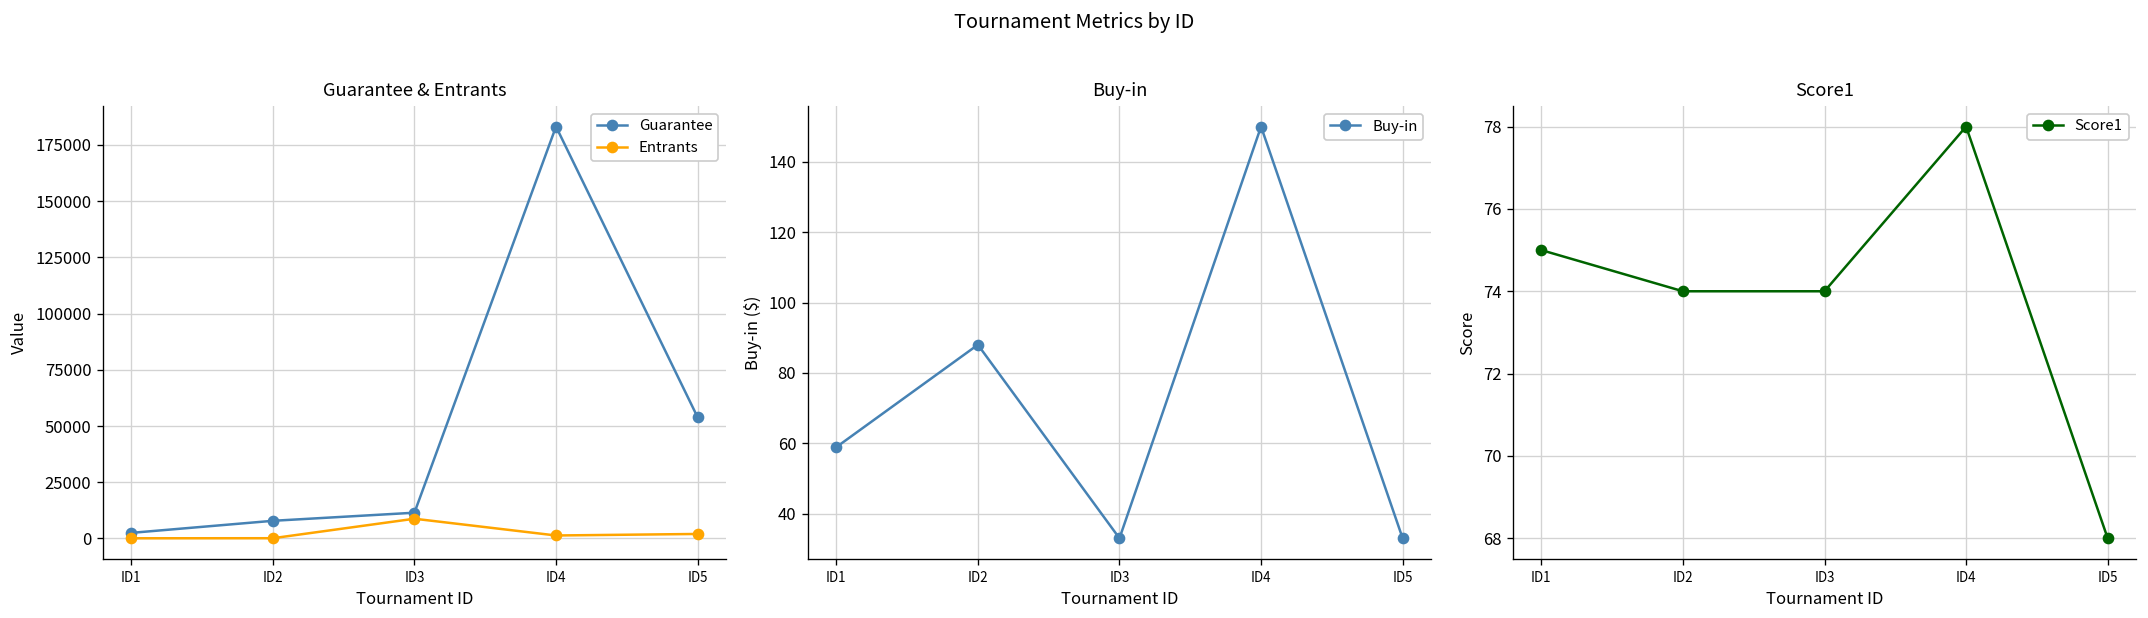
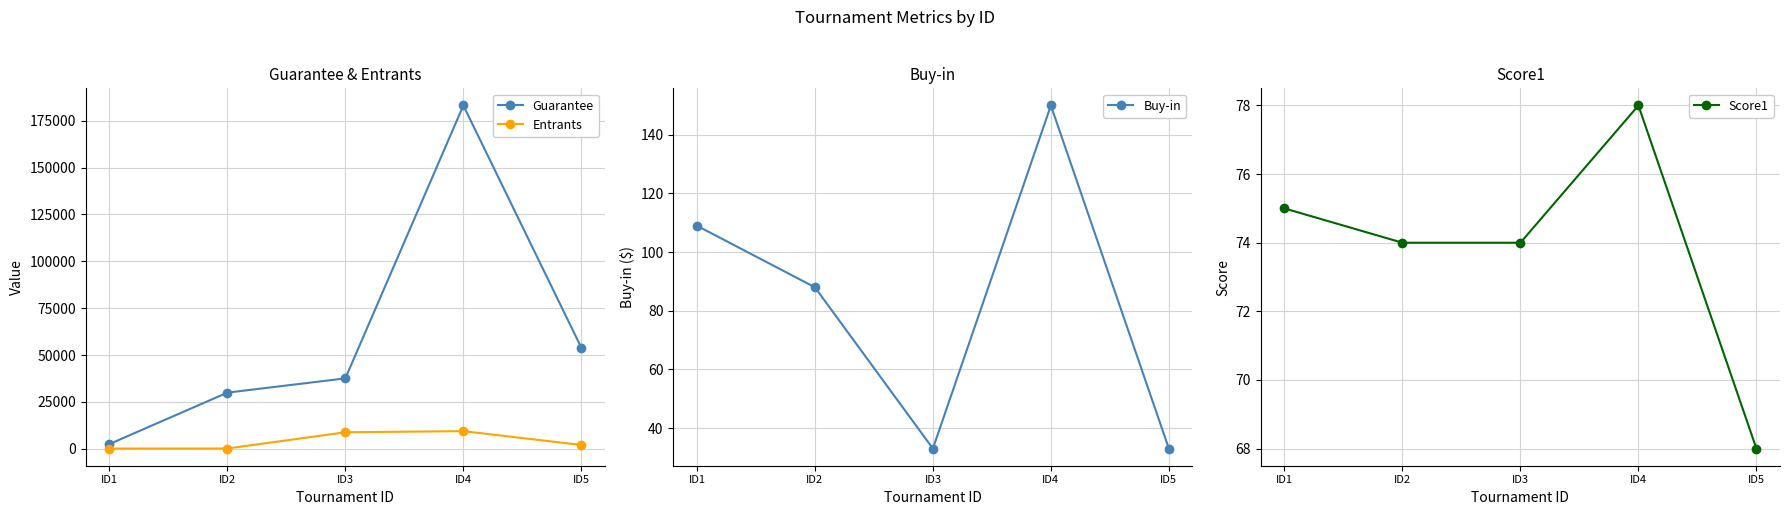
  {
    "Guarantee & Entrants": {
      "Guarantee": {
        "ID1": 2000,
-       "ID2": 8000,
-       "ID3": 11000,
+       "ID2": 30000,
+       "ID3": 38000,
        "ID4": 183000,
        "ID5": 54000
      },
      "Entrants": {
        "ID1": 0,
        "ID2": 0,
        "ID3": 9000,
-       "ID4": 1000,
+       "ID4": 9000,
        "ID5": 2000
      }
    },
    "Buy-in": {
-     "ID1": 59,
+     "ID1": 109,
      "ID2": 88,
      "ID3": 33,
      "ID4": 150,
      "ID5": 33
    },
    "Score1": {
      "ID1": 75.0,
      "ID2": 74.0,
      "ID3": 74.0,
      "ID4": 78.0,
      "ID5": 68.0
    }
  }
